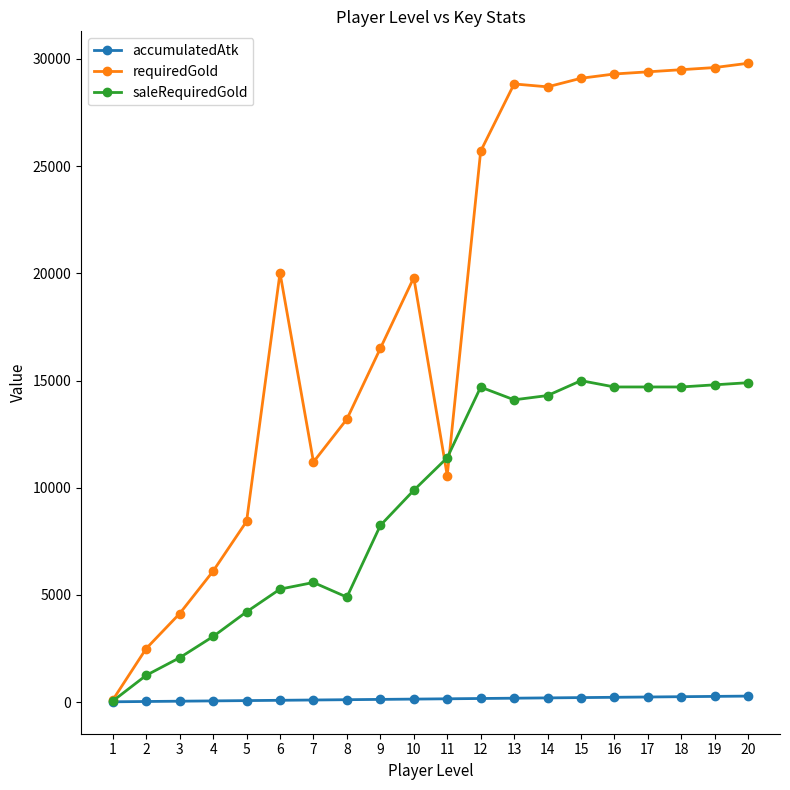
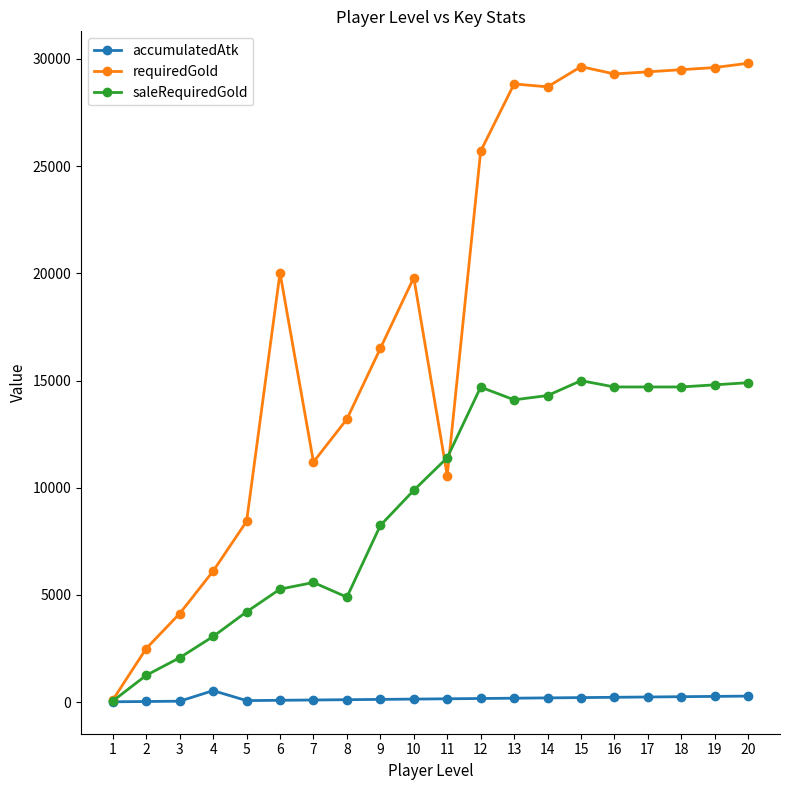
  {
    "accumulatedAtk": {
      "2": 0,
      "3": 0,
-     "4": 100,
+     "4": 500,
      "5": 100,
      "6": 100,
      "7": 100,
      "8": 100,
      "9": 100,
      "10": 100,
      "11": 200,
      "12": 200,
      "13": 200,
      "14": 200,
      "15": 200,
      "16": 200,
      "17": 200,
      "18": 300,
      "19": 300,
      "20": 300
    },
    "requiredGold": {
      "2": 2500,
      "3": 4100,
      "4": 6100,
      "5": 8400,
      "6": 20000,
      "7": 11200,
      "8": 13200,
      "9": 16500,
      "10": 19800,
      "11": 10600,
      "12": 25700,
      "13": 28800,
      "14": 28700,
-     "15": 29100,
+     "15": 29600,
      "16": 29300,
      "17": 29400,
      "18": 29500,
      "19": 29600,
      "20": 29800
    },
    "saleRequiredGold": {
      "2": 1300,
      "3": 2100,
      "4": 3100,
      "5": 4200,
      "6": 5300,
      "7": 5600,
      "8": 4900,
      "9": 8200,
      "10": 9900,
      "11": 11400,
      "12": 14700,
      "13": 14100,
      "14": 14300,
      "15": 15000,
      "16": 14700,
      "17": 14700,
      "18": 14700,
      "19": 14800,
      "20": 14900
    }
  }
